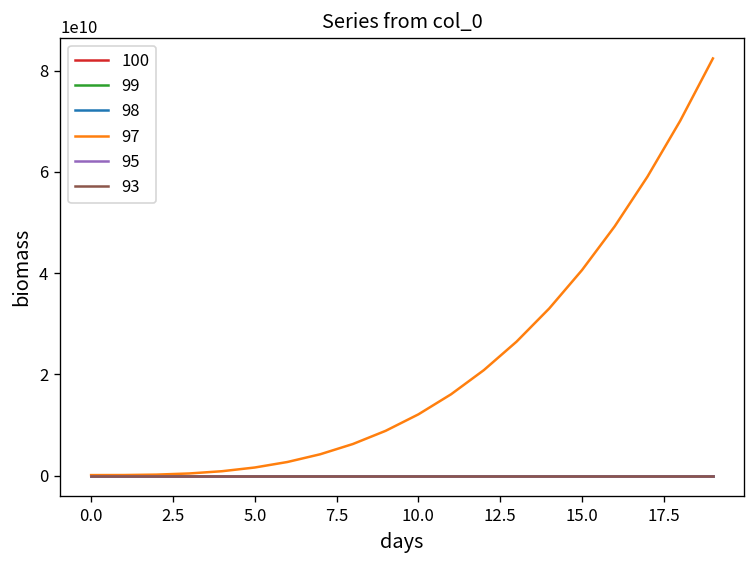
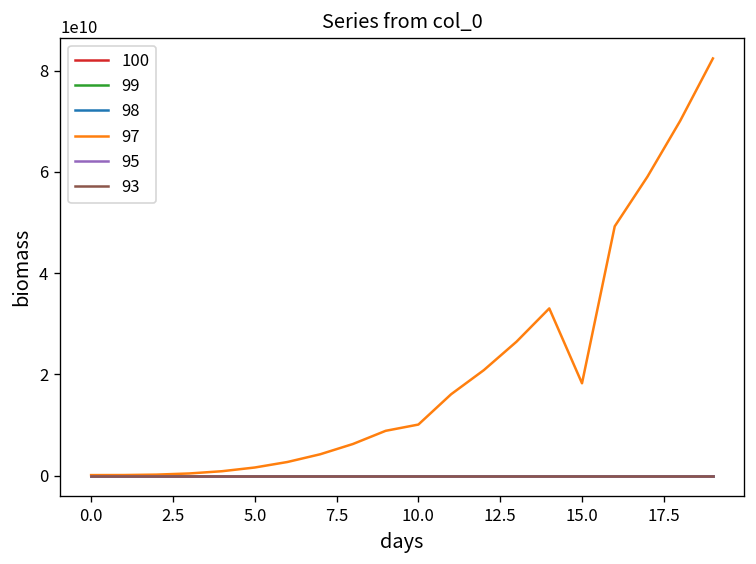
  {
    "93": {
      "5.0": 0,
      "10.0": 0,
      "15.0": 0
    },
    "97": {
      "5.0": 2000000000,
-     "10.0": 12000000000,
-     "15.0": 41000000000
+     "10.0": 10000000000,
+     "15.0": 18000000000
    }
  }
